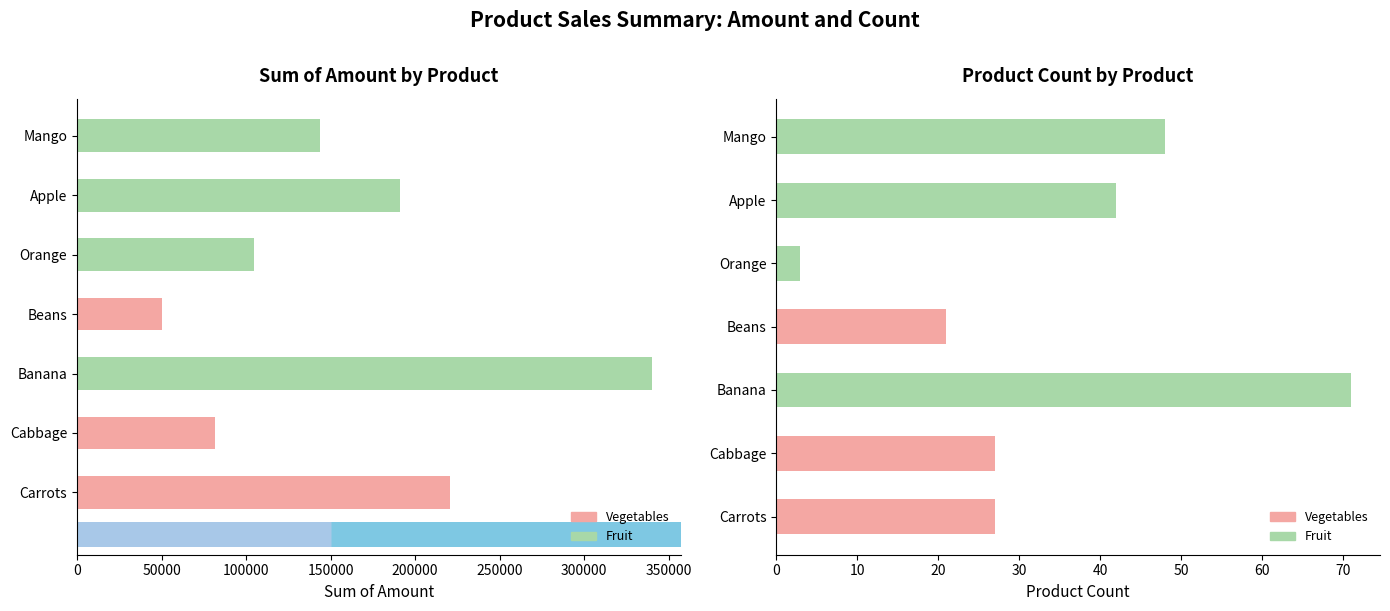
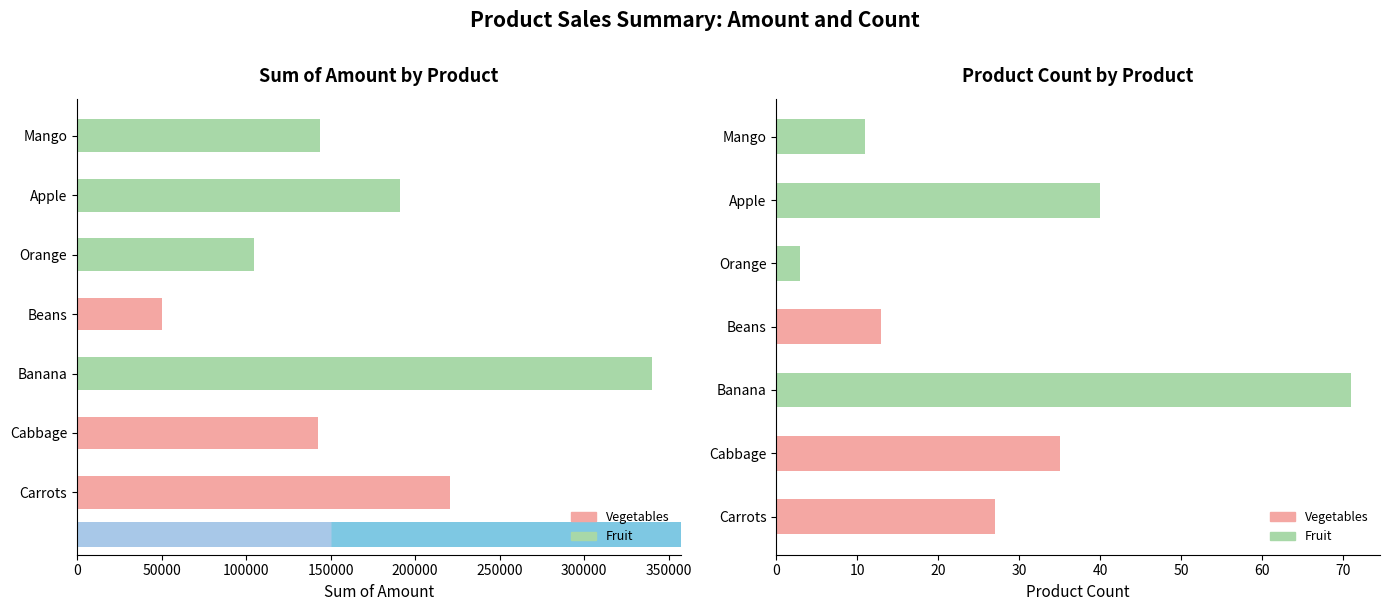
  {
    "Sum of Amount by Product": {
      "Mango": 144000,
      "Apple": 191000,
      "Orange": 104000,
      "Beans": 50000,
      "Banana": 340000,
-     "Cabbage": 82000,
+     "Cabbage": 142000,
      "Carrots": 220000
    },
    "Product Count by Product": {
-     "Mango": 48,
-     "Apple": 42,
+     "Mango": 11,
+     "Apple": 40,
      "Orange": 3,
-     "Beans": 21,
+     "Beans": 13,
      "Banana": 71,
-     "Cabbage": 27,
+     "Cabbage": 35,
      "Carrots": 27
    }
  }
